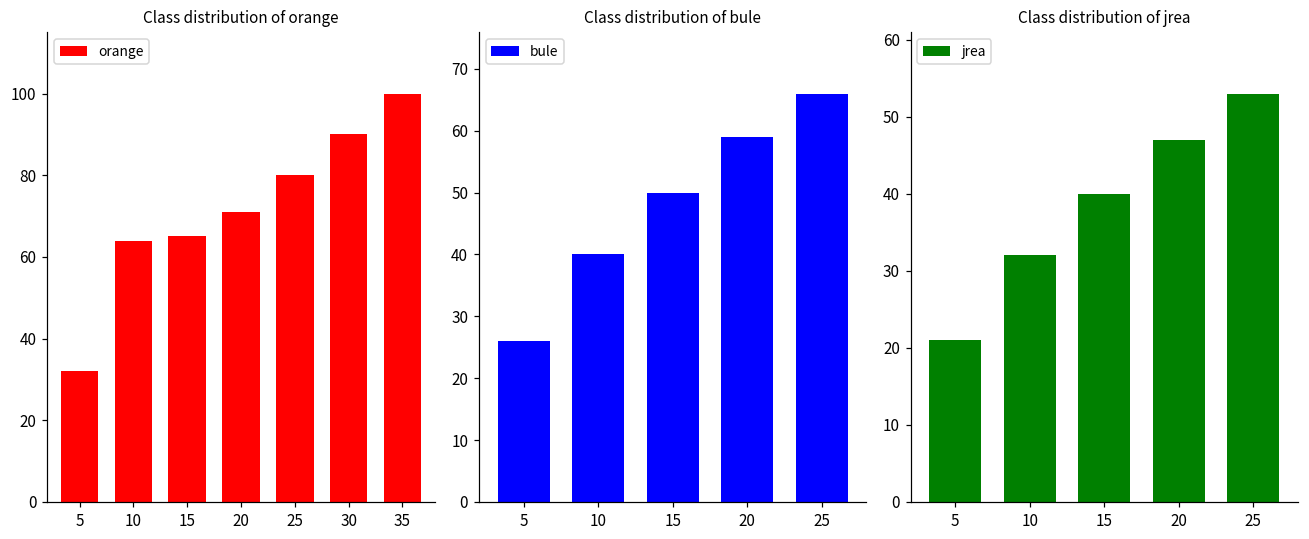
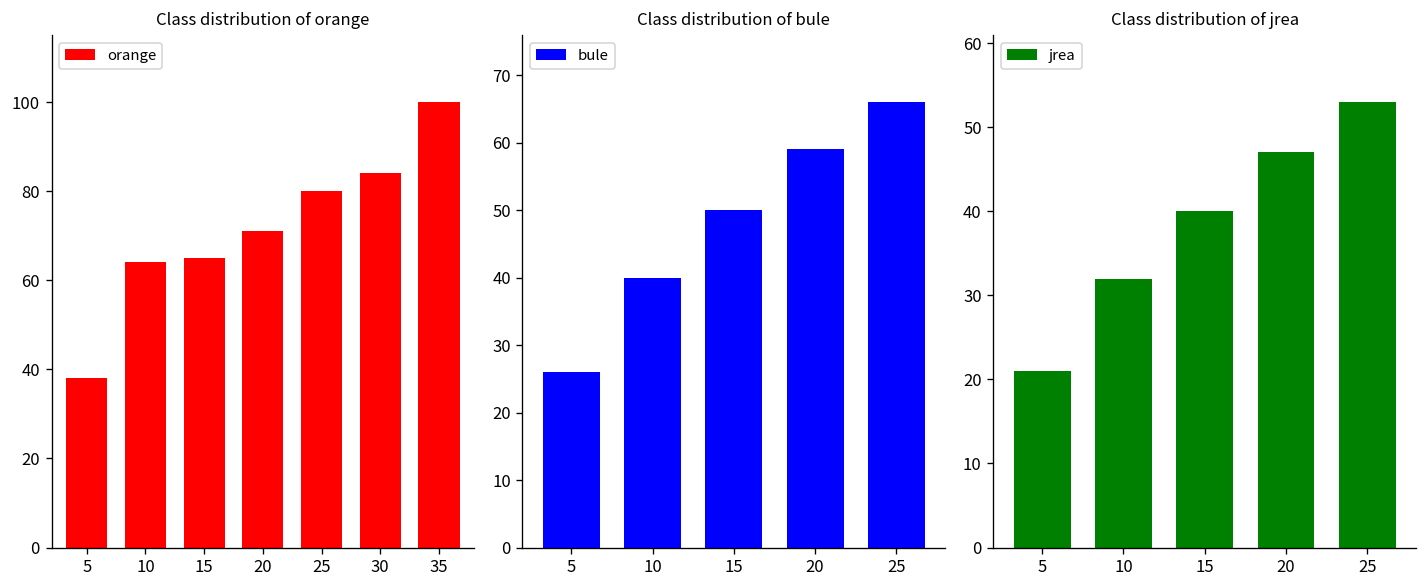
  {
    "Class distribution of orange": {
-     "5": 32,
+     "5": 38,
      "10": 64,
      "15": 65,
      "20": 71,
      "25": 80,
-     "30": 90,
+     "30": 84,
      "35": 100
    },
    "Class distribution of bule": {
      "5": 26,
      "10": 40,
      "15": 50,
      "20": 59,
      "25": 66
    },
    "Class distribution of jrea": {
      "5": 21,
      "10": 32,
      "15": 40,
      "20": 47,
      "25": 53
    }
  }
